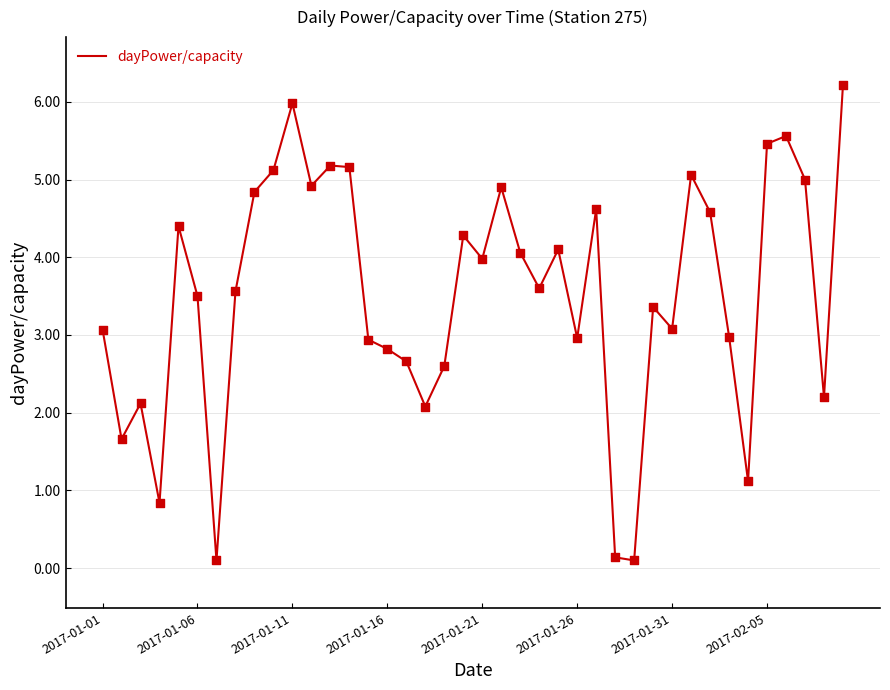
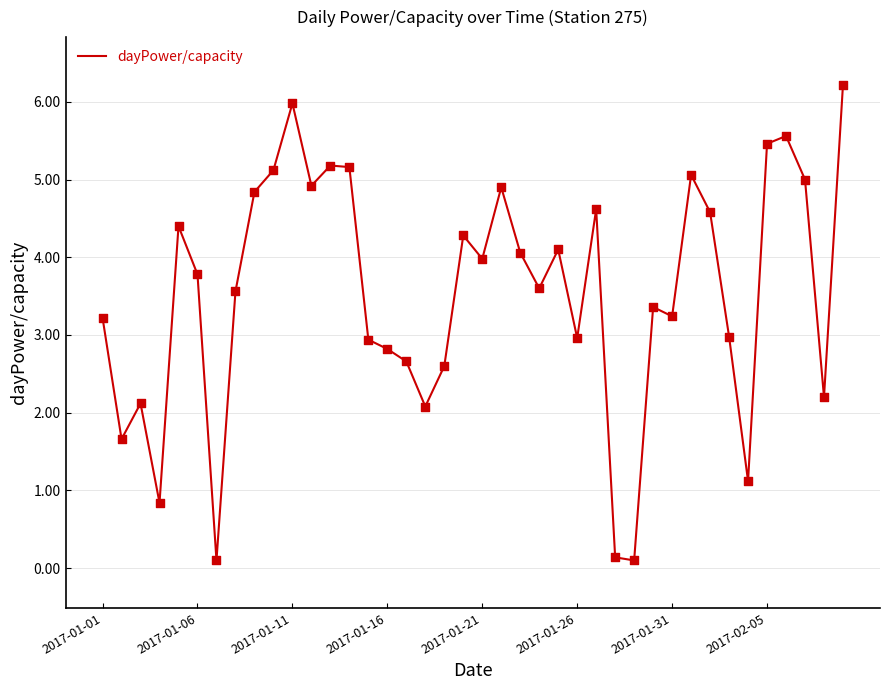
  {
-   "2017-01-01": 3.1,
-   "2017-01-06": 3.5,
+   "2017-01-01": 3.2,
+   "2017-01-06": 3.8,
    "2017-01-11": 6.0,
    "2017-01-16": 2.8,
    "2017-01-21": 4.0,
    "2017-01-26": 3.0,
-   "2017-01-31": 3.1,
+   "2017-01-31": 3.2,
    "2017-02-05": 5.5
  }
